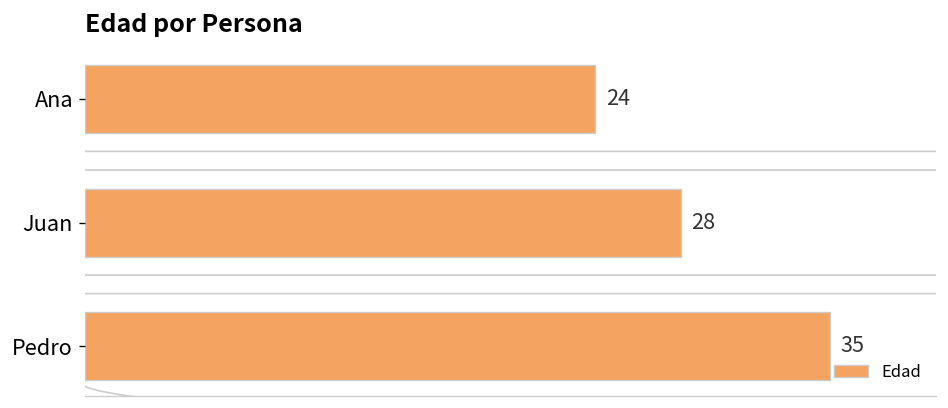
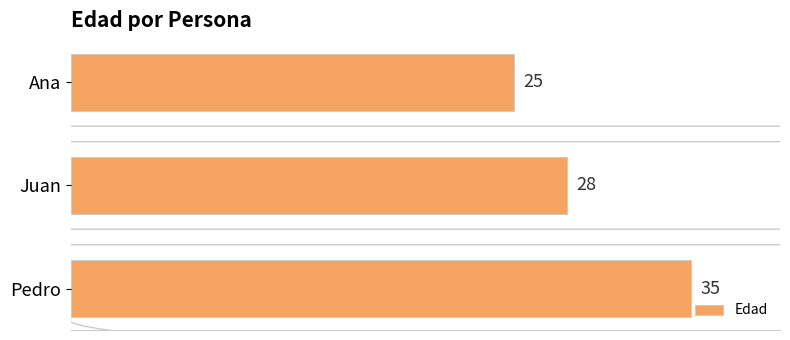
  {
-   "Ana": 24,
+   "Ana": 25,
    "Juan": 28,
    "Pedro": 35
  }
